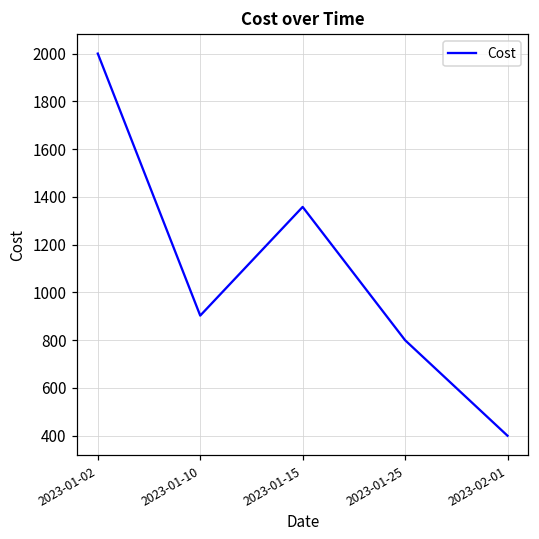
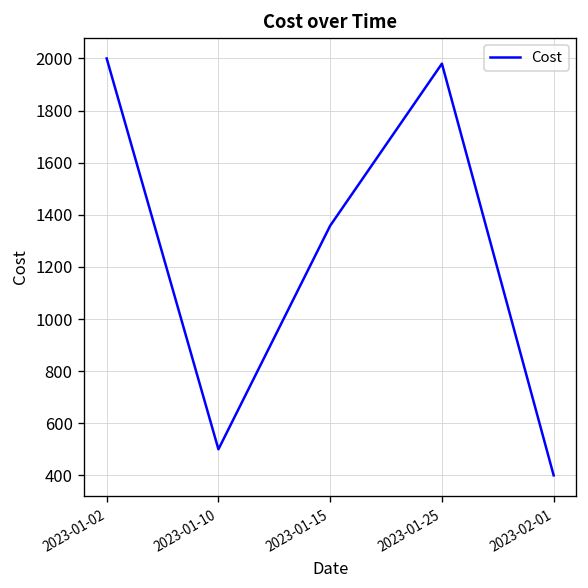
  {
    "2023-01-02": 2000,
-   "2023-01-10": 900,
+   "2023-01-10": 500,
    "2023-01-15": 1360,
-   "2023-01-25": 800,
+   "2023-01-25": 1980,
    "2023-02-01": 400
  }
